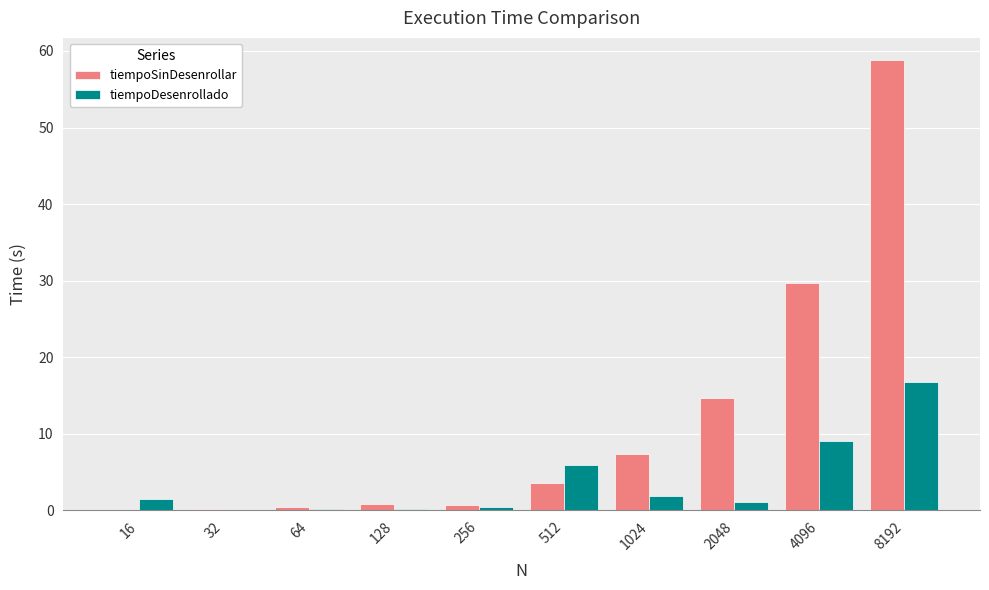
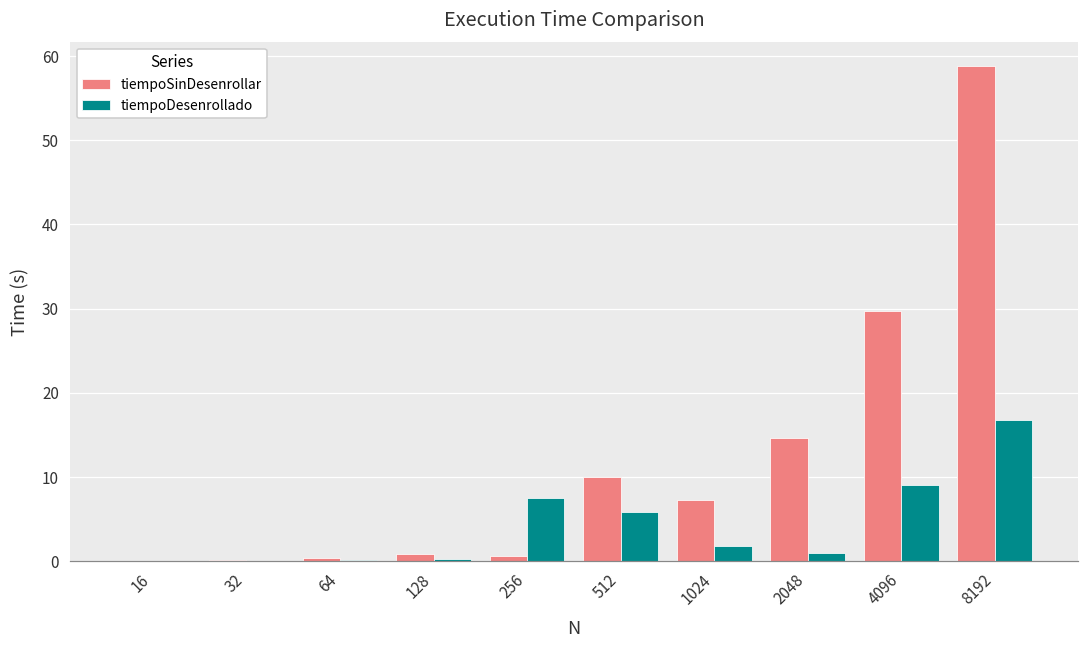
  {
    "tiempoSinDesenrollar": {
      "64": 0,
      "128": 1,
      "256": 1,
-     "512": 4,
+     "512": 10,
      "1024": 7,
      "2048": 15,
      "4096": 30,
      "8192": 59
    },
    "tiempoDesenrollado": {
-     "16": 1,
-     "256": 0,
+     "16": 0,
+     "256": 8,
      "512": 6,
      "1024": 2,
      "2048": 1,
      "4096": 9,
      "8192": 17
    }
  }
